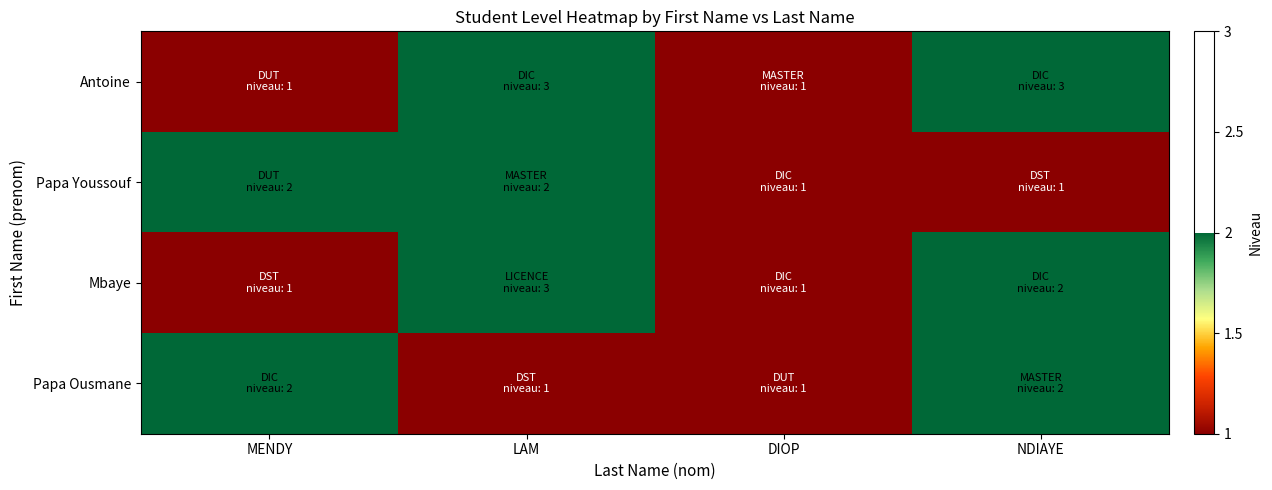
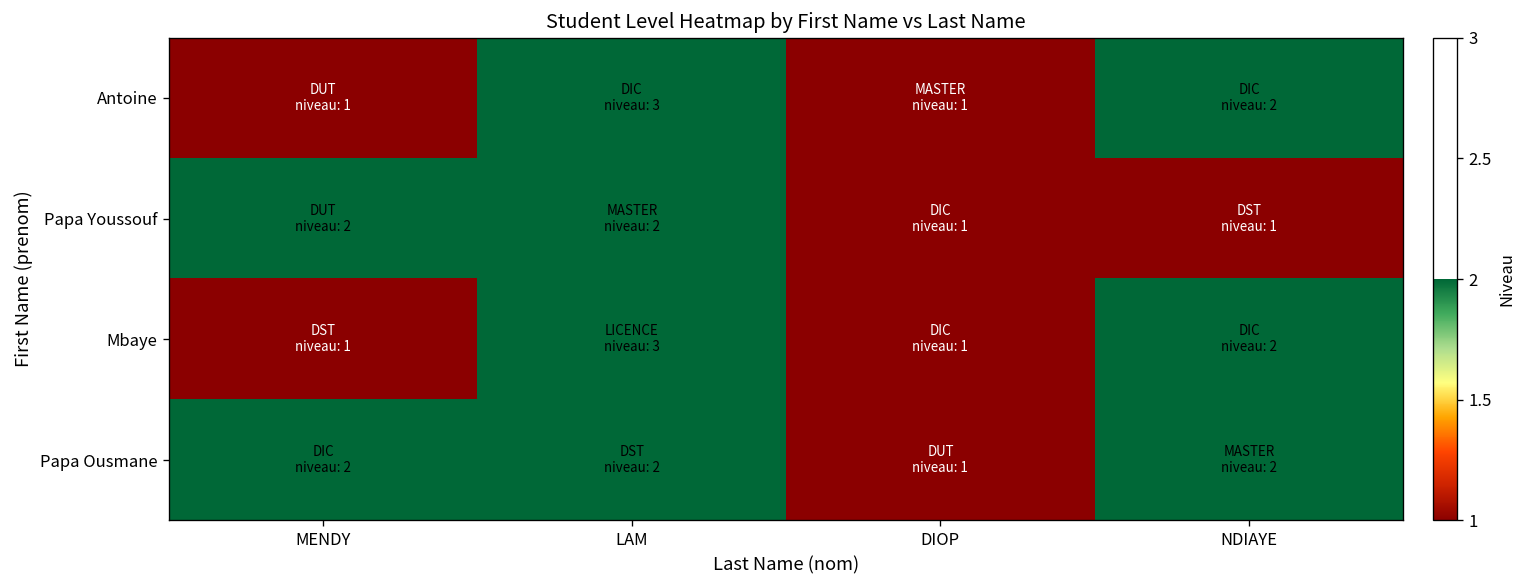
  {
    "Antoine": {
      "MENDY": 1,
      "LAM": 3,
      "DIOP": 1,
-     "NDIAYE": 3
+     "NDIAYE": 2
    },
    "Papa Youssouf": {
      "MENDY": 2,
      "LAM": 2,
      "DIOP": 1,
      "NDIAYE": 1
    },
    "Mbaye": {
      "MENDY": 1,
      "LAM": 3,
      "DIOP": 1,
      "NDIAYE": 2
    },
    "Papa Ousmane": {
      "MENDY": 2,
-     "LAM": 1,
+     "LAM": 2,
      "DIOP": 1,
      "NDIAYE": 2
    }
  }
